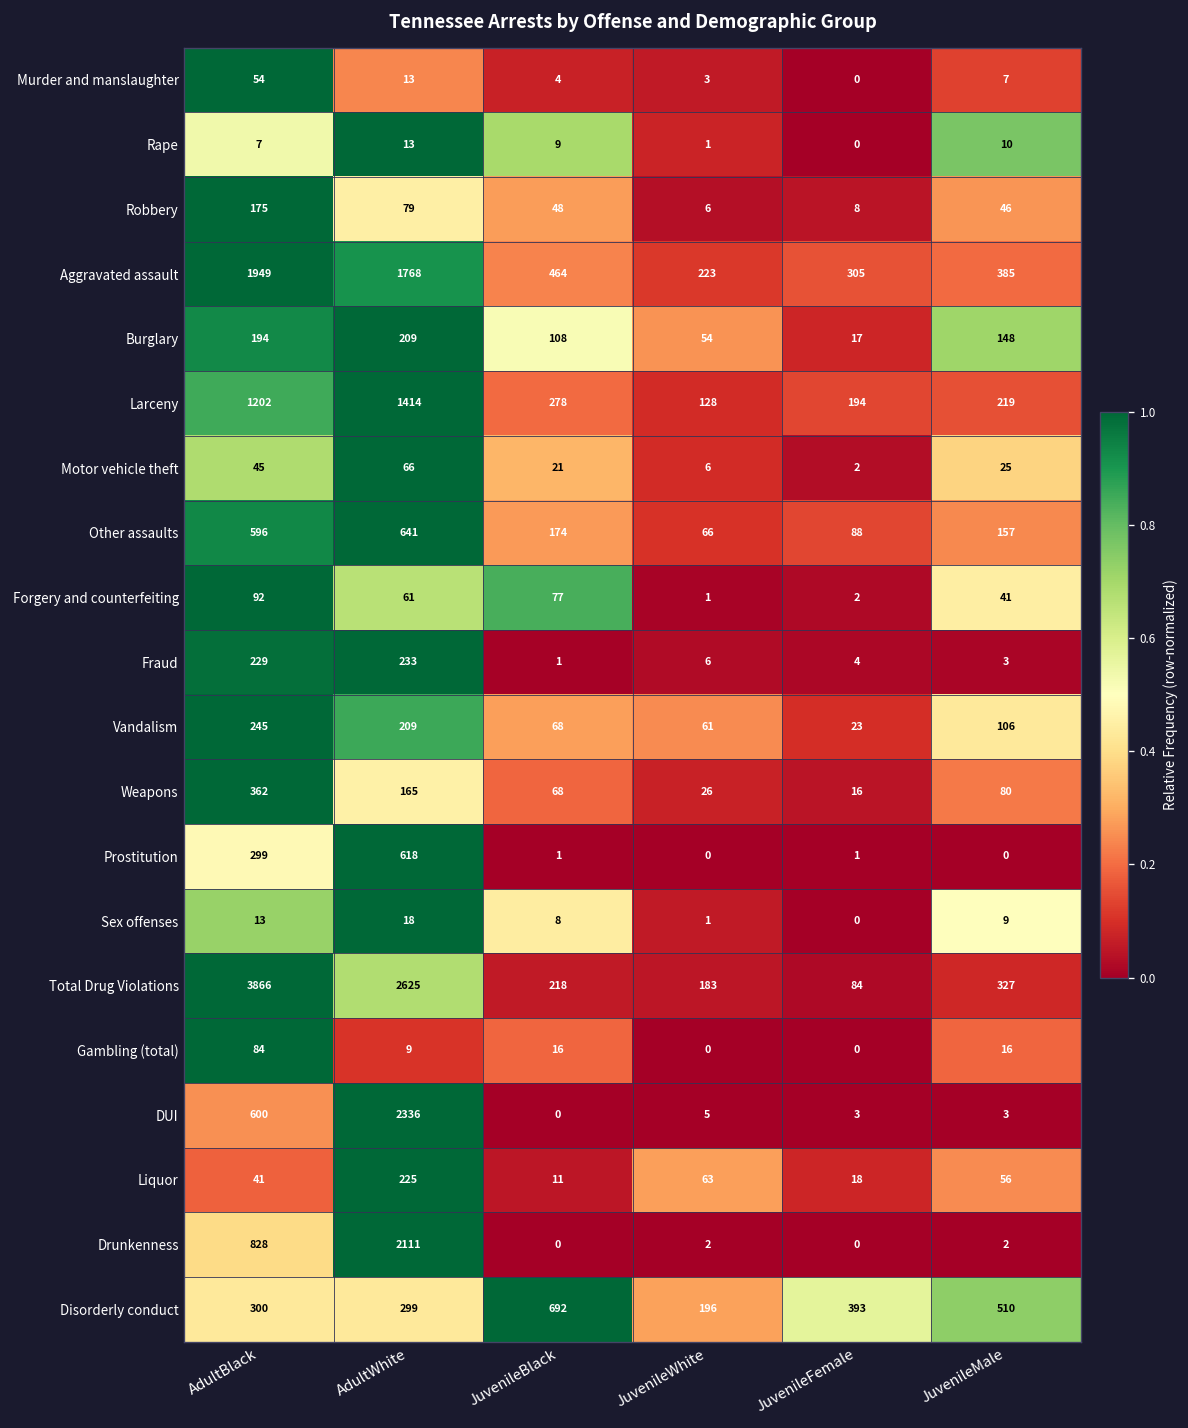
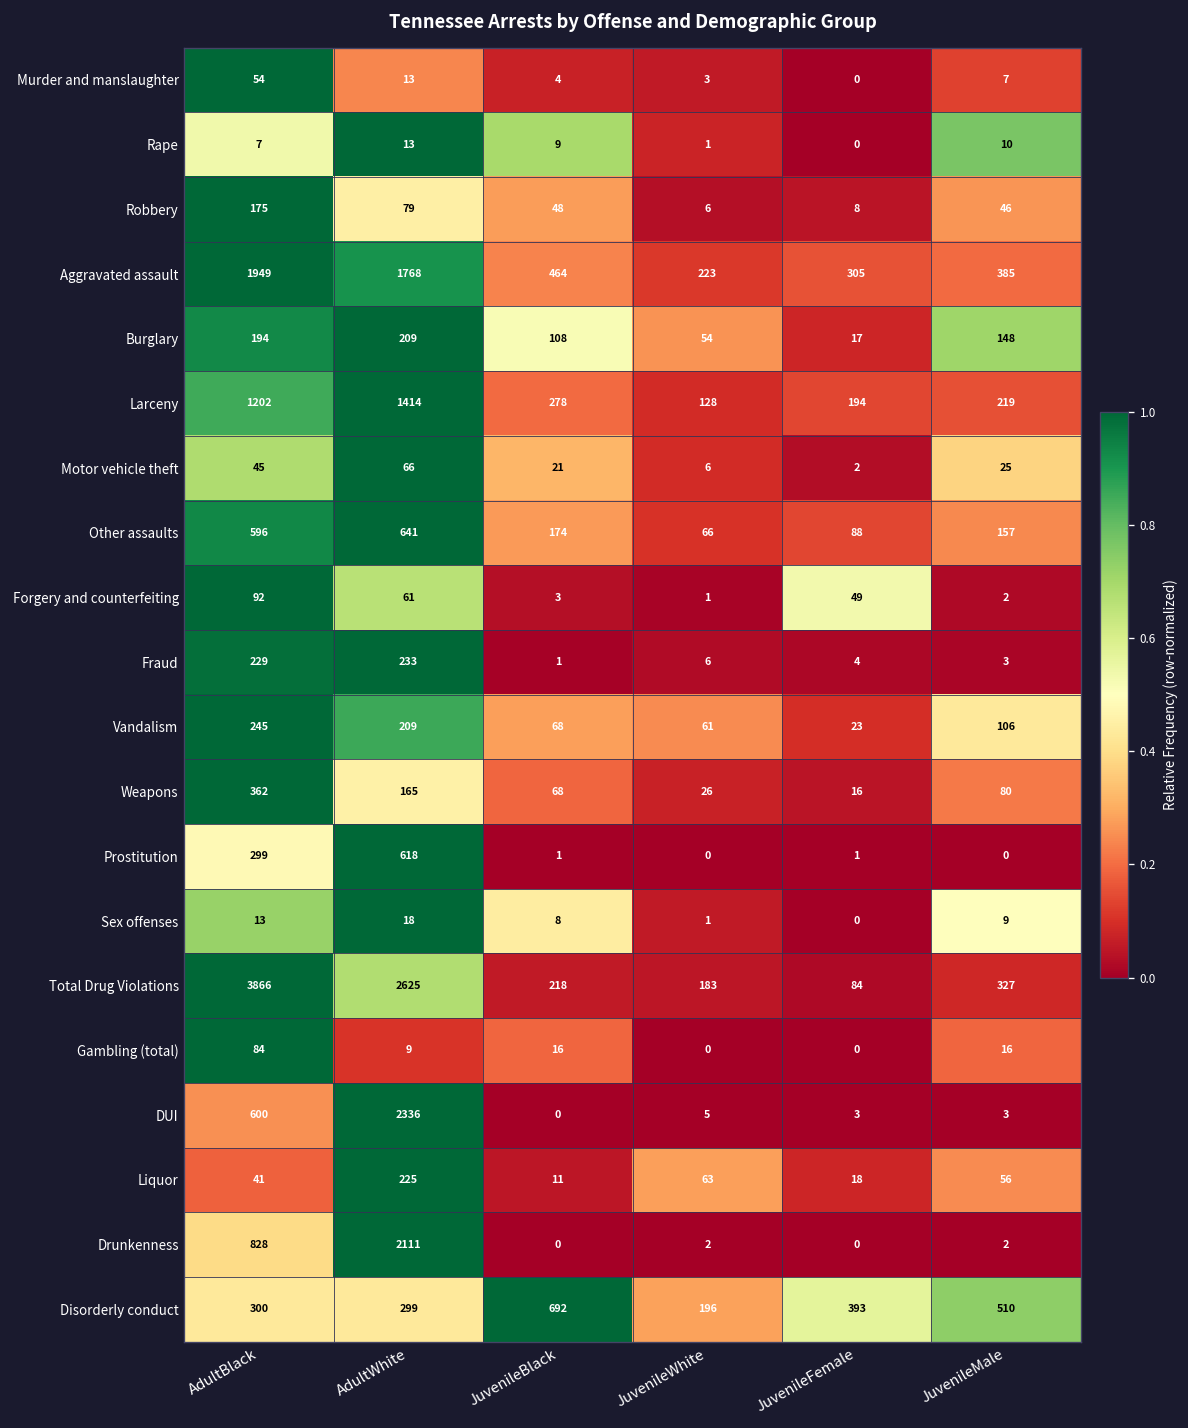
  {
    "Murder and manslaughter": {
      "AdultBlack": 54,
      "AdultWhite": 13,
      "JuvenileBlack": 4,
      "JuvenileWhite": 3,
      "JuvenileFemale": 0,
      "JuvenileMale": 7
    },
    "Rape": {
      "AdultBlack": 7,
      "AdultWhite": 13,
      "JuvenileBlack": 9,
      "JuvenileWhite": 1,
      "JuvenileFemale": 0,
      "JuvenileMale": 10
    },
    "Robbery": {
      "AdultBlack": 175,
      "AdultWhite": 79,
      "JuvenileBlack": 48,
      "JuvenileWhite": 6,
      "JuvenileFemale": 8,
      "JuvenileMale": 46
    },
    "Aggravated assault": {
      "AdultBlack": 1949,
      "AdultWhite": 1768,
      "JuvenileBlack": 464,
      "JuvenileWhite": 223,
      "JuvenileFemale": 305,
      "JuvenileMale": 385
    },
    "Burglary": {
      "AdultBlack": 194,
      "AdultWhite": 209,
      "JuvenileBlack": 108,
      "JuvenileWhite": 54,
      "JuvenileFemale": 17,
      "JuvenileMale": 148
    },
    "Larceny": {
      "AdultBlack": 1202,
      "AdultWhite": 1414,
      "JuvenileBlack": 278,
      "JuvenileWhite": 128,
      "JuvenileFemale": 194,
      "JuvenileMale": 219
    },
    "Motor vehicle theft": {
      "AdultBlack": 45,
      "AdultWhite": 66,
      "JuvenileBlack": 21,
      "JuvenileWhite": 6,
      "JuvenileFemale": 2,
      "JuvenileMale": 25
    },
    "Other assaults": {
      "AdultBlack": 596,
      "AdultWhite": 641,
      "JuvenileBlack": 174,
      "JuvenileWhite": 66,
      "JuvenileFemale": 88,
      "JuvenileMale": 157
    },
    "Forgery and counterfeiting": {
      "AdultBlack": 92,
      "AdultWhite": 61,
-     "JuvenileBlack": 77,
+     "JuvenileBlack": 3,
      "JuvenileWhite": 1,
-     "JuvenileFemale": 2,
-     "JuvenileMale": 41
+     "JuvenileFemale": 49,
+     "JuvenileMale": 2
    },
    "Fraud": {
      "AdultBlack": 229,
      "AdultWhite": 233,
      "JuvenileBlack": 1,
      "JuvenileWhite": 6,
      "JuvenileFemale": 4,
      "JuvenileMale": 3
    },
    "Vandalism": {
      "AdultBlack": 245,
      "AdultWhite": 209,
      "JuvenileBlack": 68,
      "JuvenileWhite": 61,
      "JuvenileFemale": 23,
      "JuvenileMale": 106
    },
    "Weapons": {
      "AdultBlack": 362,
      "AdultWhite": 165,
      "JuvenileBlack": 68,
      "JuvenileWhite": 26,
      "JuvenileFemale": 16,
      "JuvenileMale": 80
    },
    "Prostitution": {
      "AdultBlack": 299,
      "AdultWhite": 618,
      "JuvenileBlack": 1,
      "JuvenileWhite": 0,
      "JuvenileFemale": 1,
      "JuvenileMale": 0
    },
    "Sex offenses": {
      "AdultBlack": 13,
      "AdultWhite": 18,
      "JuvenileBlack": 8,
      "JuvenileWhite": 1,
      "JuvenileFemale": 0,
      "JuvenileMale": 9
    },
    "Total Drug Violations": {
      "AdultBlack": 3866,
      "AdultWhite": 2625,
      "JuvenileBlack": 218,
      "JuvenileWhite": 183,
      "JuvenileFemale": 84,
      "JuvenileMale": 327
    },
    "Gambling (total)": {
      "AdultBlack": 84,
      "AdultWhite": 9,
      "JuvenileBlack": 16,
      "JuvenileWhite": 0,
      "JuvenileFemale": 0,
      "JuvenileMale": 16
    },
    "DUI": {
      "AdultBlack": 600,
      "AdultWhite": 2336,
      "JuvenileBlack": 0,
      "JuvenileWhite": 5,
      "JuvenileFemale": 3,
      "JuvenileMale": 3
    },
    "Liquor": {
      "AdultBlack": 41,
      "AdultWhite": 225,
      "JuvenileBlack": 11,
      "JuvenileWhite": 63,
      "JuvenileFemale": 18,
      "JuvenileMale": 56
    },
    "Drunkenness": {
      "AdultBlack": 828,
      "AdultWhite": 2111,
      "JuvenileBlack": 0,
      "JuvenileWhite": 2,
      "JuvenileFemale": 0,
      "JuvenileMale": 2
    },
    "Disorderly conduct": {
      "AdultBlack": 300,
      "AdultWhite": 299,
      "JuvenileBlack": 692,
      "JuvenileWhite": 196,
      "JuvenileFemale": 393,
      "JuvenileMale": 510
    }
  }
